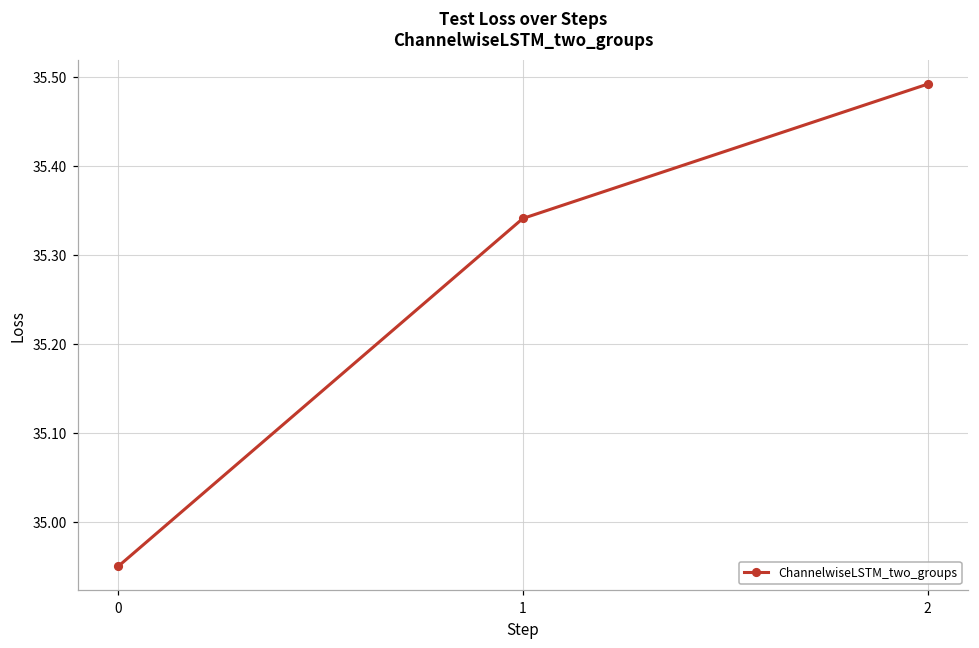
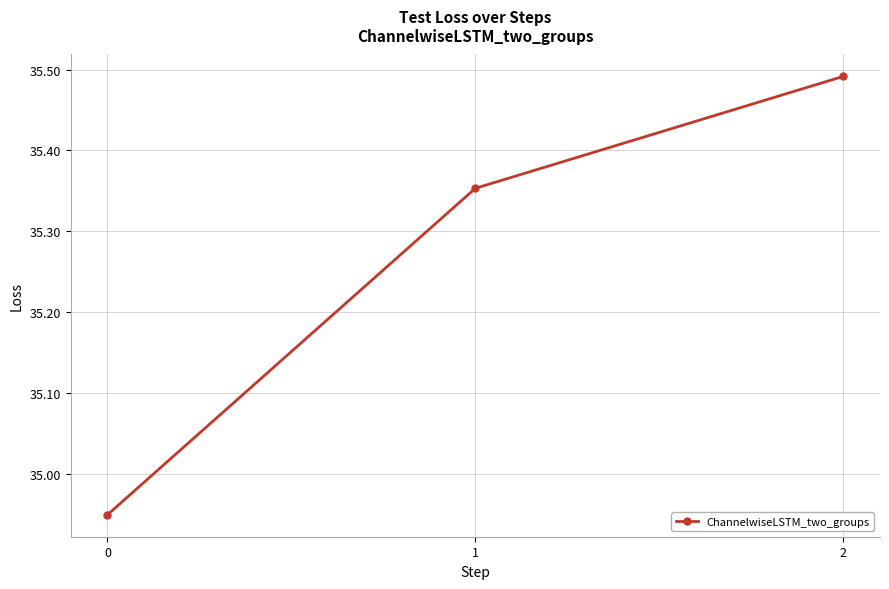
  {
    "0": 34.95,
-   "1": 35.34,
+   "1": 35.35,
    "2": 35.49
  }
